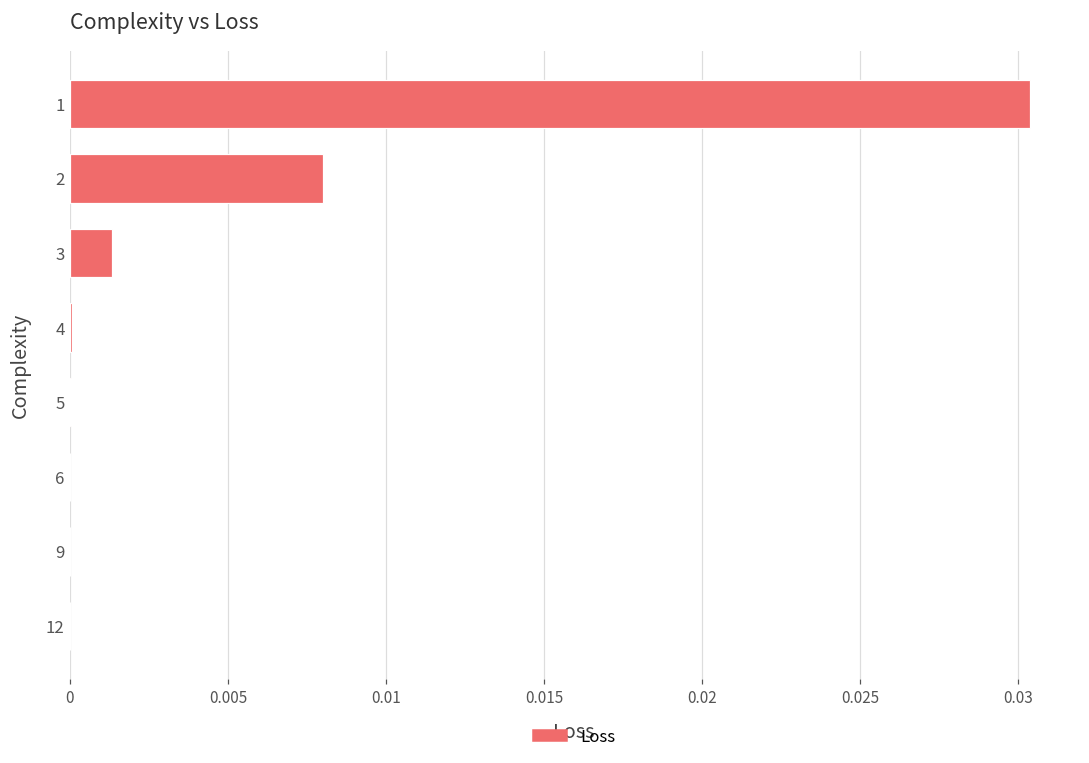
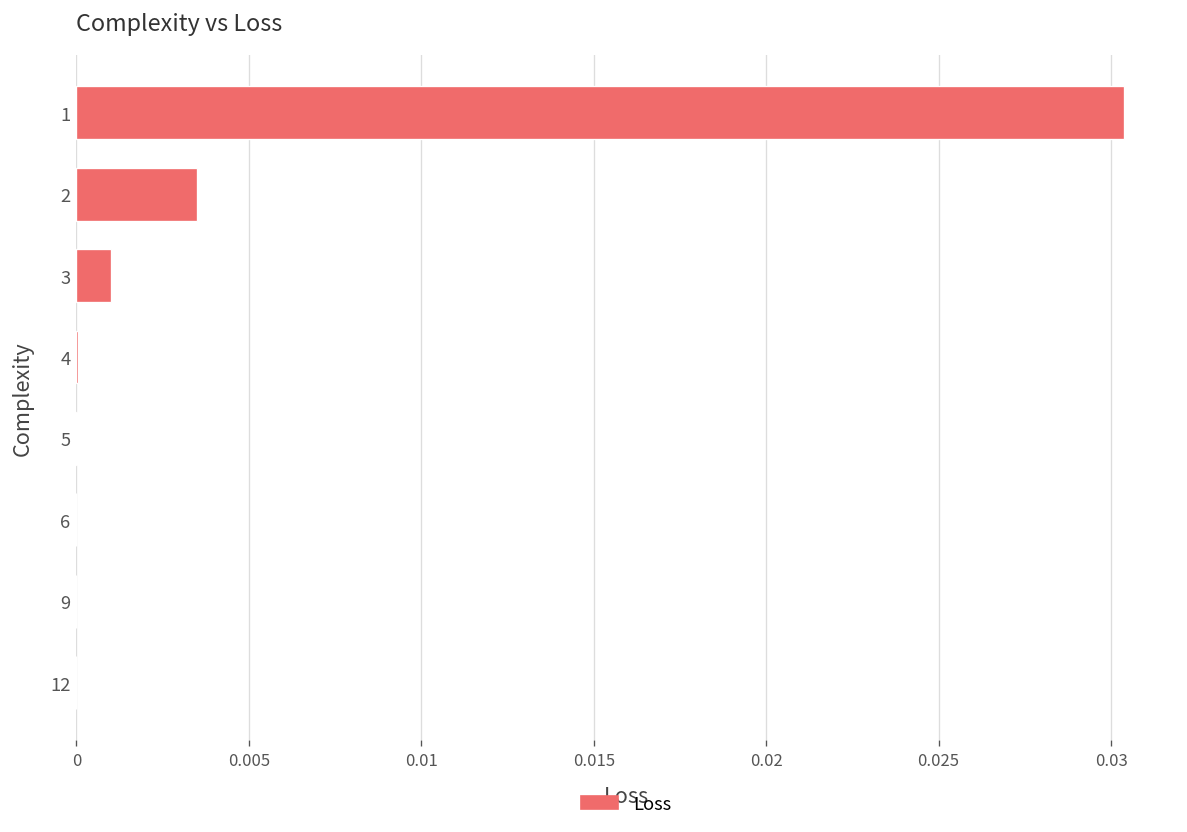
  {
    "1": 0.0304,
-   "2": 0.0080,
-   "3": 0.0013
+   "2": 0.0035,
+   "3": 0.0010
  }
